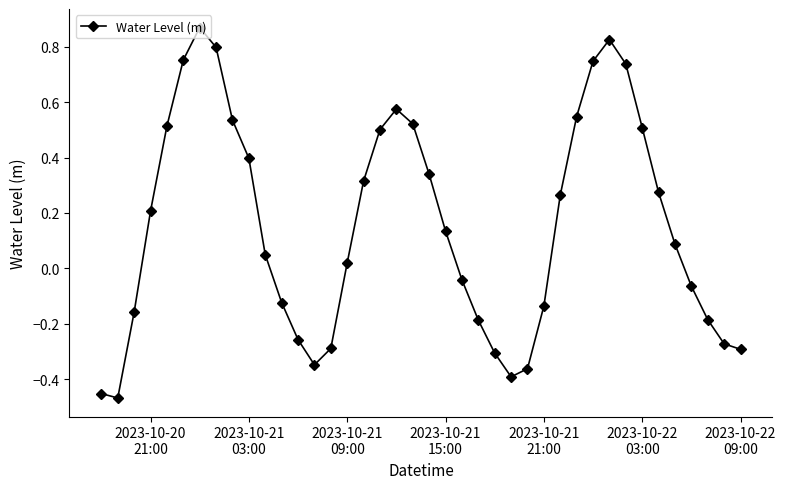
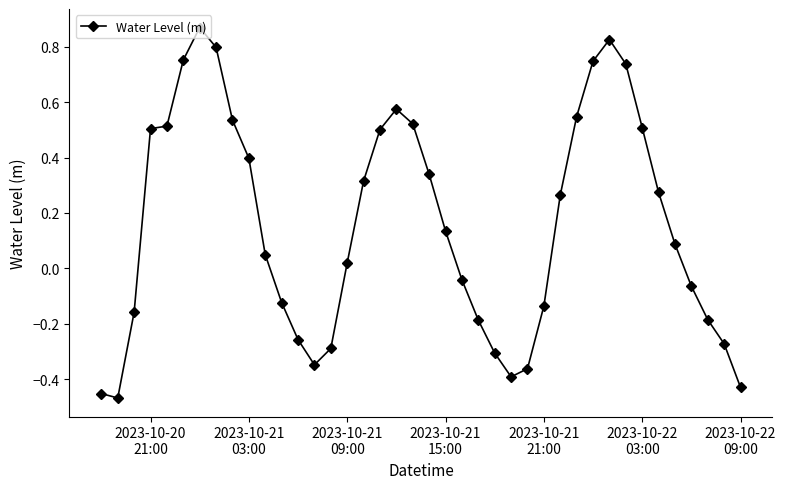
  {
-   "2023-10-20 21:00": 0.21,
+   "2023-10-20 21:00": 0.50,
    "2023-10-21 03:00": 0.40,
    "2023-10-21 09:00": 0.02,
    "2023-10-21 15:00": 0.13,
    "2023-10-21 21:00": -0.14,
    "2023-10-22 03:00": 0.51,
-   "2023-10-22 09:00": -0.29
+   "2023-10-22 09:00": -0.43
  }
